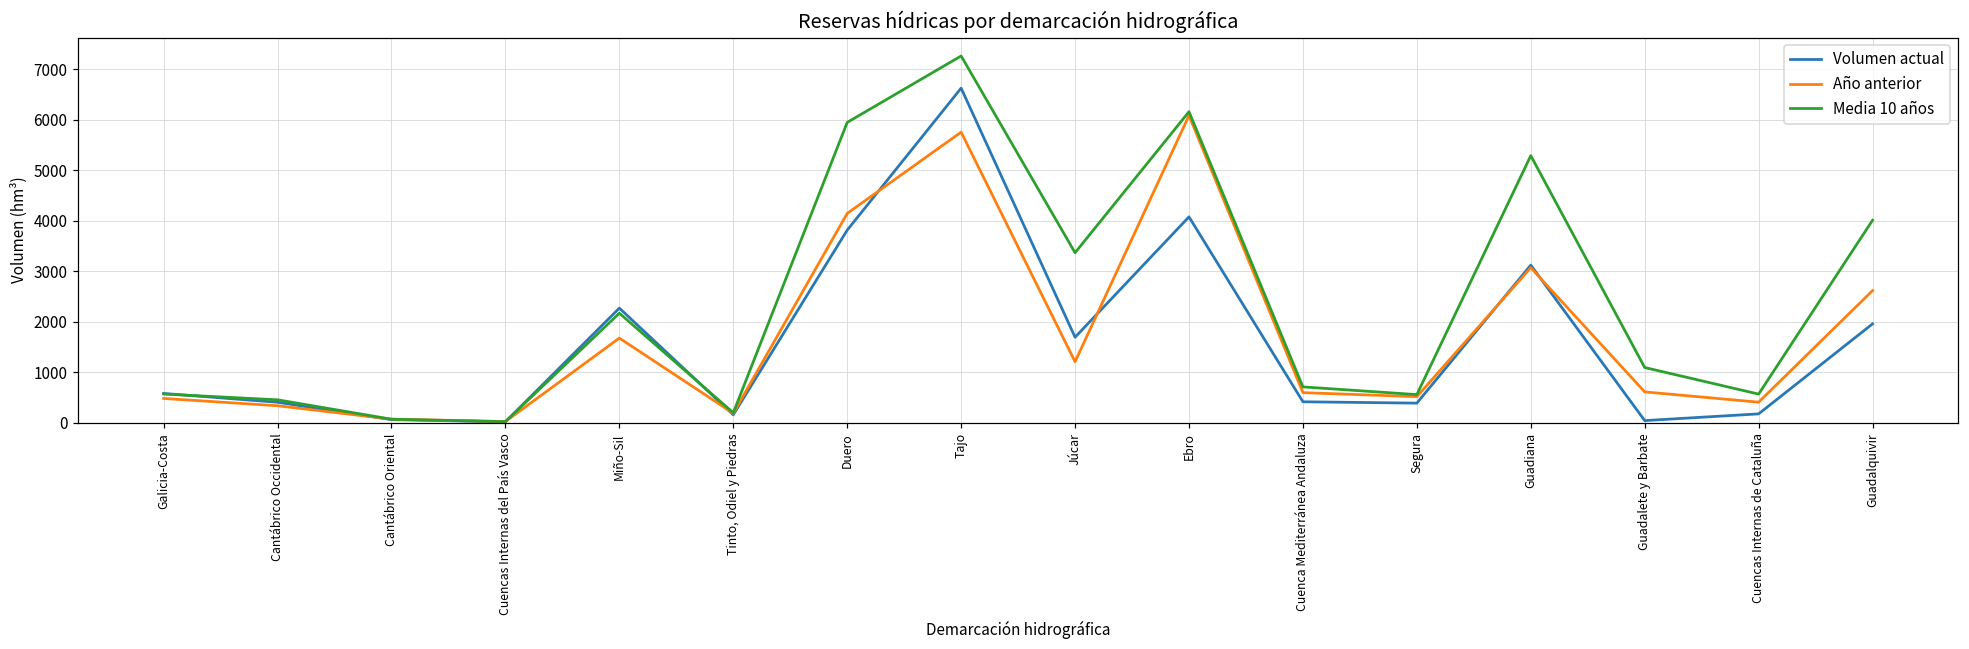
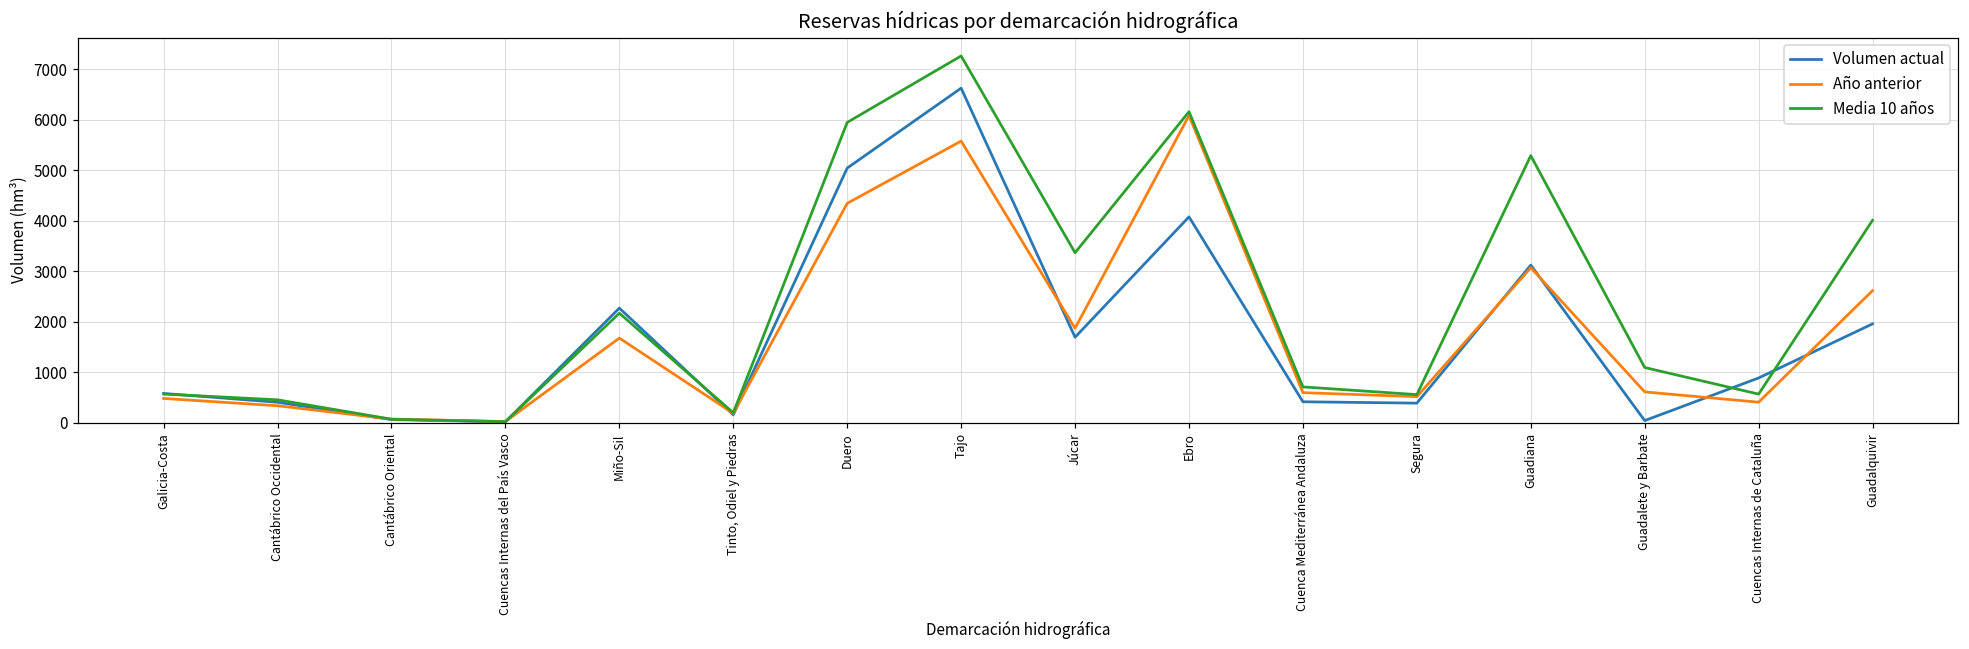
  {
    "Volumen actual": {
      "Miño-Sil": 2300,
-     "Duero": 3800,
+     "Duero": 5000,
      "Tajo": 6600,
      "Júcar": 1700,
      "Ebro": 4100,
      "Cuenca Mediterránea Andaluza": 400,
      "Segura": 400,
      "Guadalete y Barbate": 0,
-     "Cuencas Internas de Cataluña": 200,
+     "Cuencas Internas de Cataluña": 900,
      "Guadalquivir": 2000
    },
    "Año anterior": {
      "Galicia-Costa": 500,
      "Cantábrico Occidental": 300,
      "Miño-Sil": 1700,
-     "Duero": 4100,
-     "Tajo": 5800,
-     "Júcar": 1200,
+     "Duero": 4300,
+     "Tajo": 5600,
+     "Júcar": 1900,
      "Ebro": 6100,
      "Cuenca Mediterránea Andaluza": 600,
      "Guadalete y Barbate": 600,
      "Cuencas Internas de Cataluña": 400,
      "Guadalquivir": 2600
    },
    "Media 10 años": {
      "Miño-Sil": 2200,
      "Duero": 6000,
      "Tajo": 7300,
      "Júcar": 3400,
      "Ebro": 6200,
      "Cuenca Mediterránea Andaluza": 700,
      "Guadiana": 5300,
      "Guadalete y Barbate": 1100,
      "Cuencas Internas de Cataluña": 600,
      "Guadalquivir": 4000
    }
  }
